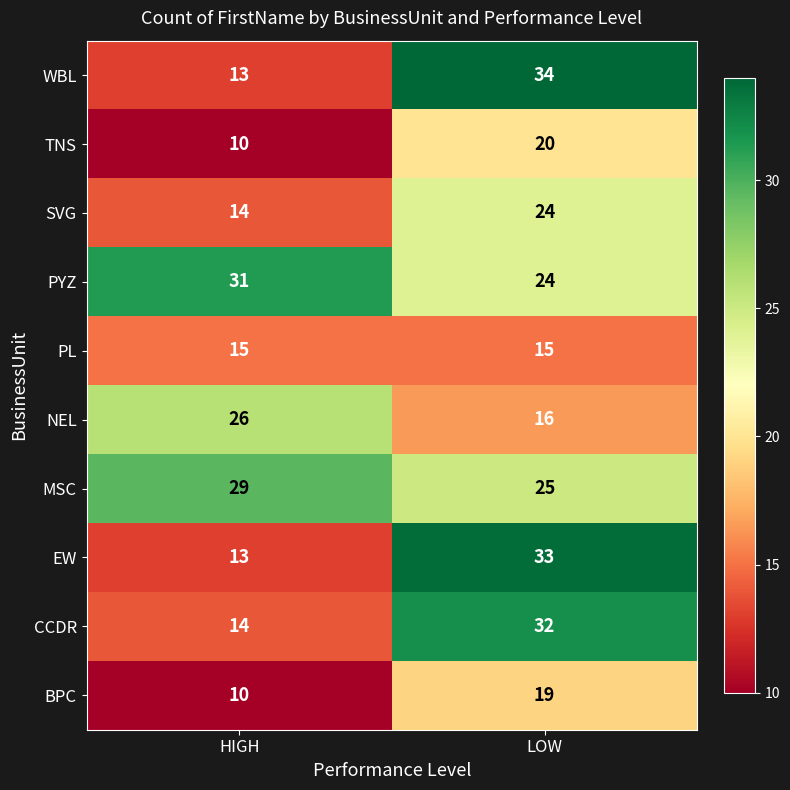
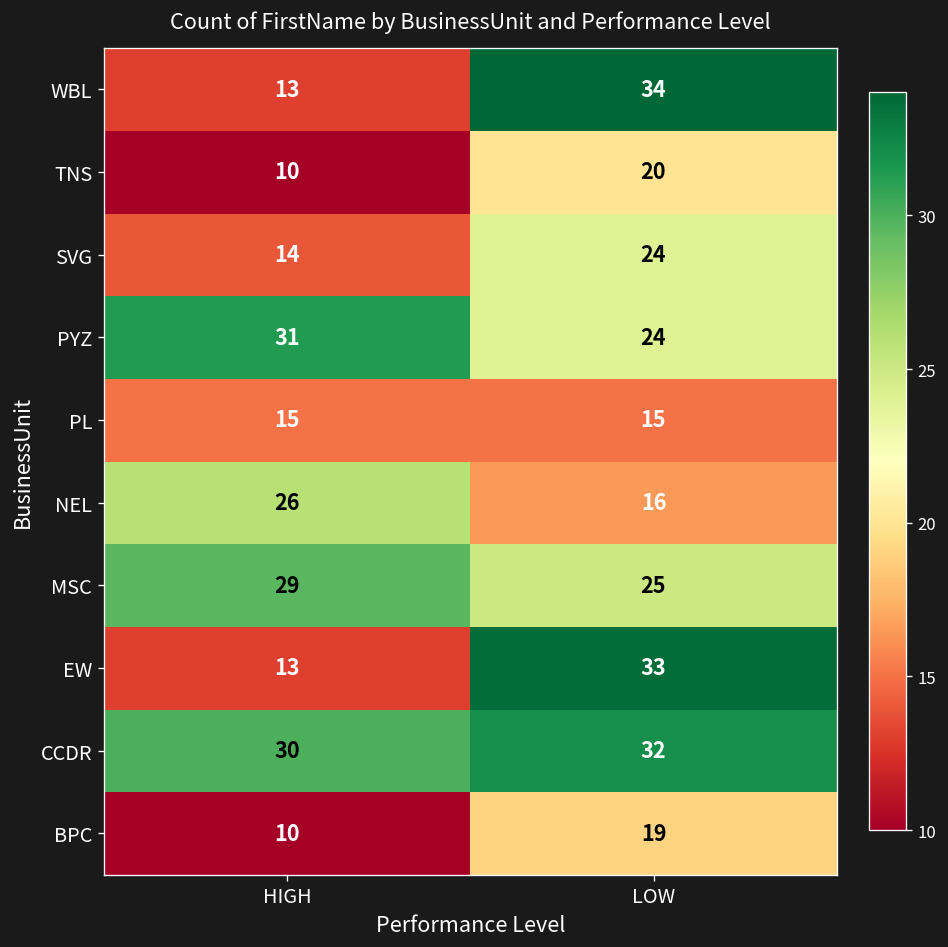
  {
    "WBL": {
      "HIGH": 13,
      "LOW": 34
    },
    "TNS": {
      "HIGH": 10,
      "LOW": 20
    },
    "SVG": {
      "HIGH": 14,
      "LOW": 24
    },
    "PYZ": {
      "HIGH": 31,
      "LOW": 24
    },
    "PL": {
      "HIGH": 15,
      "LOW": 15
    },
    "NEL": {
      "HIGH": 26,
      "LOW": 16
    },
    "MSC": {
      "HIGH": 29,
      "LOW": 25
    },
    "EW": {
      "HIGH": 13,
      "LOW": 33
    },
    "CCDR": {
-     "HIGH": 14,
+     "HIGH": 30,
      "LOW": 32
    },
    "BPC": {
      "HIGH": 10,
      "LOW": 19
    }
  }
